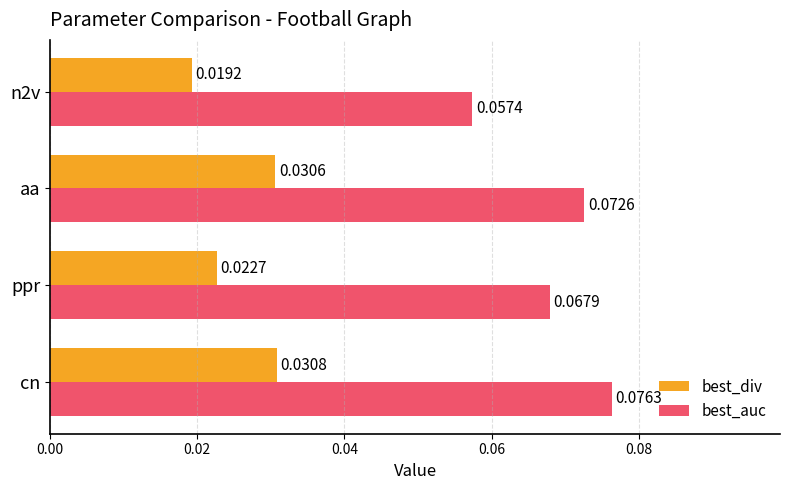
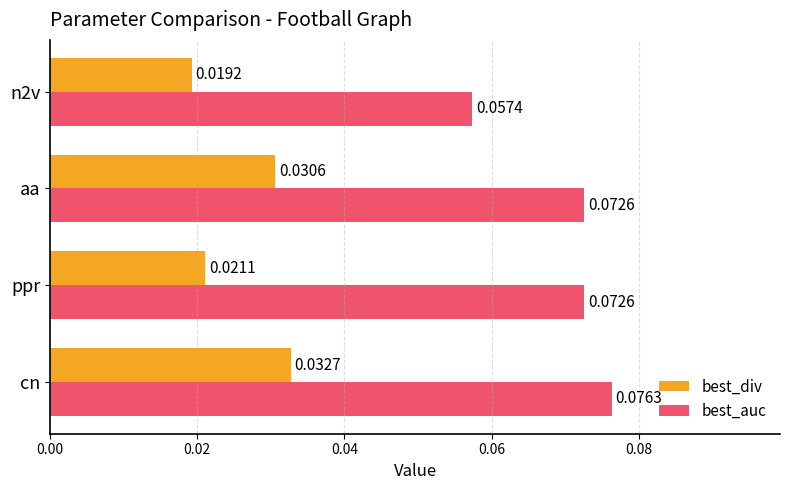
  {
    "best_div": {
      "n2v": 0.0192,
      "aa": 0.0306,
-     "ppr": 0.0227,
-     "cn": 0.0308
+     "ppr": 0.0211,
+     "cn": 0.0327
    },
    "best_auc": {
      "n2v": 0.0574,
      "aa": 0.0726,
-     "ppr": 0.0679,
+     "ppr": 0.0726,
      "cn": 0.0763
    }
  }
